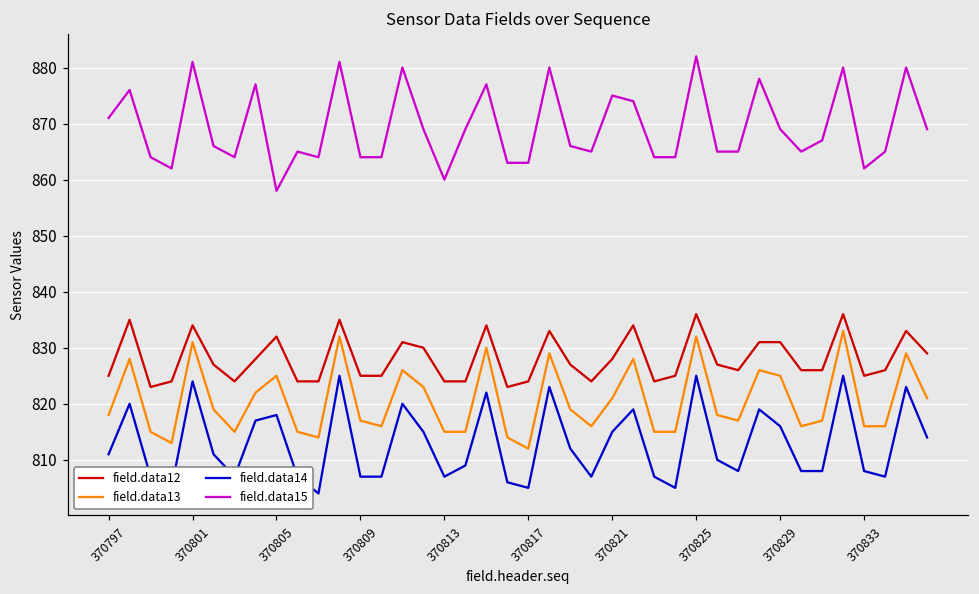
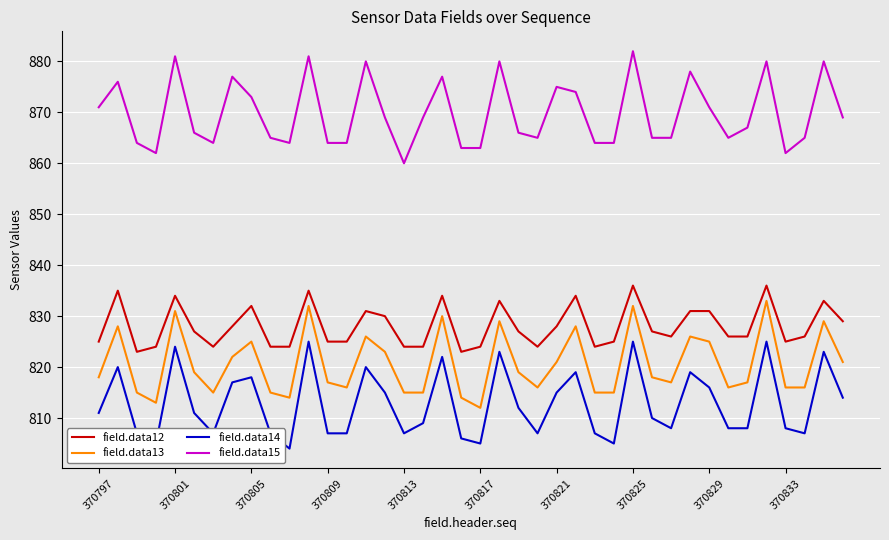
  {
    "field.data12": {
      "370797": 825,
      "370801": 834,
      "370805": 832,
      "370809": 825,
      "370813": 824,
      "370817": 824,
      "370821": 828,
      "370825": 836,
      "370829": 831,
      "370833": 825
    },
    "field.data13": {
      "370797": 818,
      "370801": 831,
      "370805": 825,
      "370809": 817,
      "370813": 815,
      "370817": 812,
      "370821": 821,
      "370825": 832,
      "370829": 825,
      "370833": 816
    },
    "field.data14": {
      "370797": 811,
      "370801": 824,
      "370805": 818,
      "370809": 807,
      "370813": 807,
      "370817": 805,
      "370821": 815,
      "370825": 825,
      "370829": 816,
      "370833": 808
    },
    "field.data15": {
      "370797": 871,
      "370801": 881,
-     "370805": 858,
+     "370805": 873,
      "370809": 864,
      "370813": 860,
      "370817": 863,
      "370821": 875,
      "370825": 882,
-     "370829": 869,
+     "370829": 871,
      "370833": 862
    }
  }
